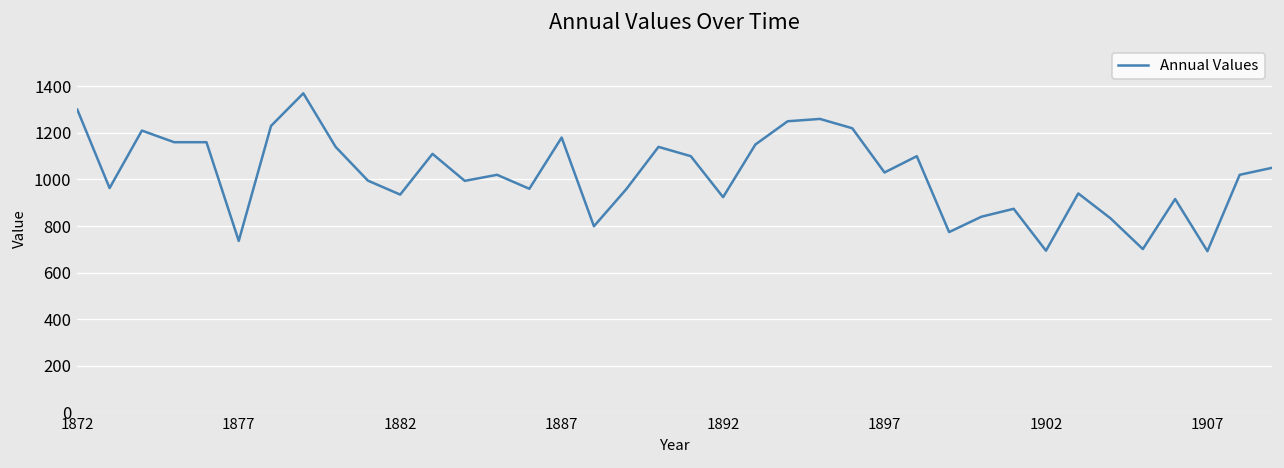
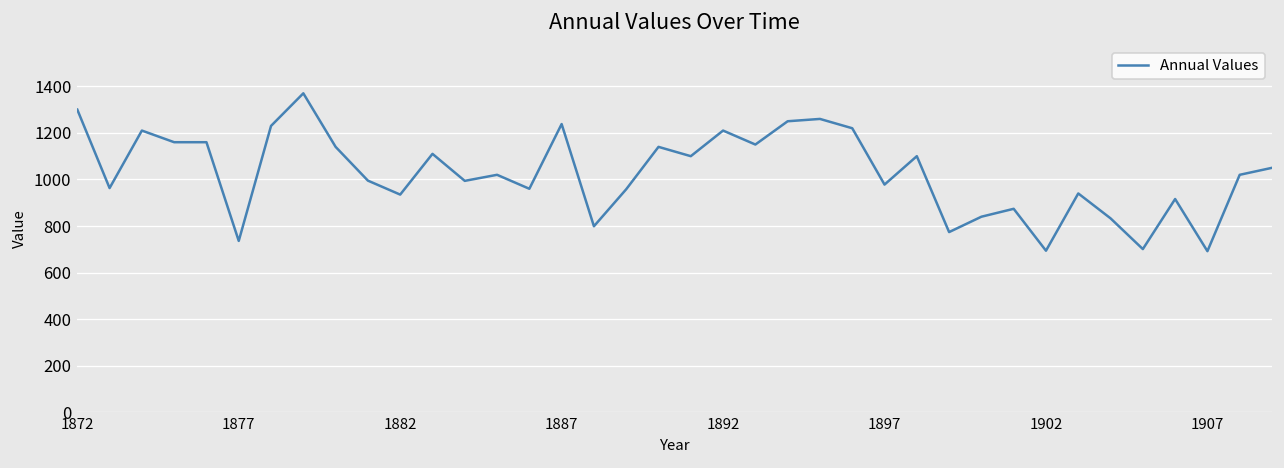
  {
    "1872": 1300,
    "1877": 740,
    "1882": 940,
-   "1887": 1180,
-   "1892": 920,
-   "1897": 1030,
+   "1887": 1240,
+   "1892": 1210,
+   "1897": 980,
    "1902": 690,
    "1907": 690
  }
